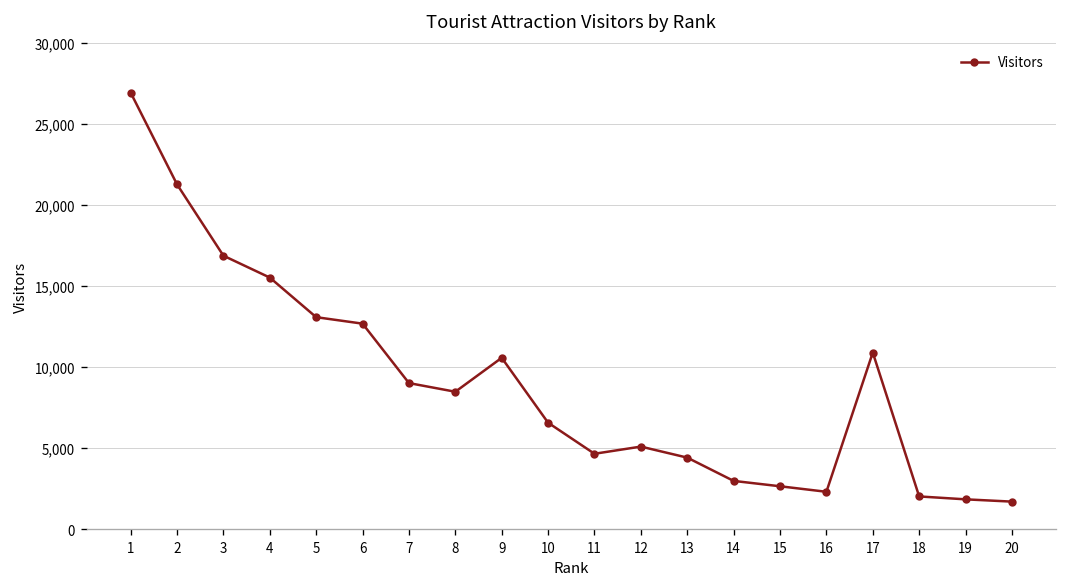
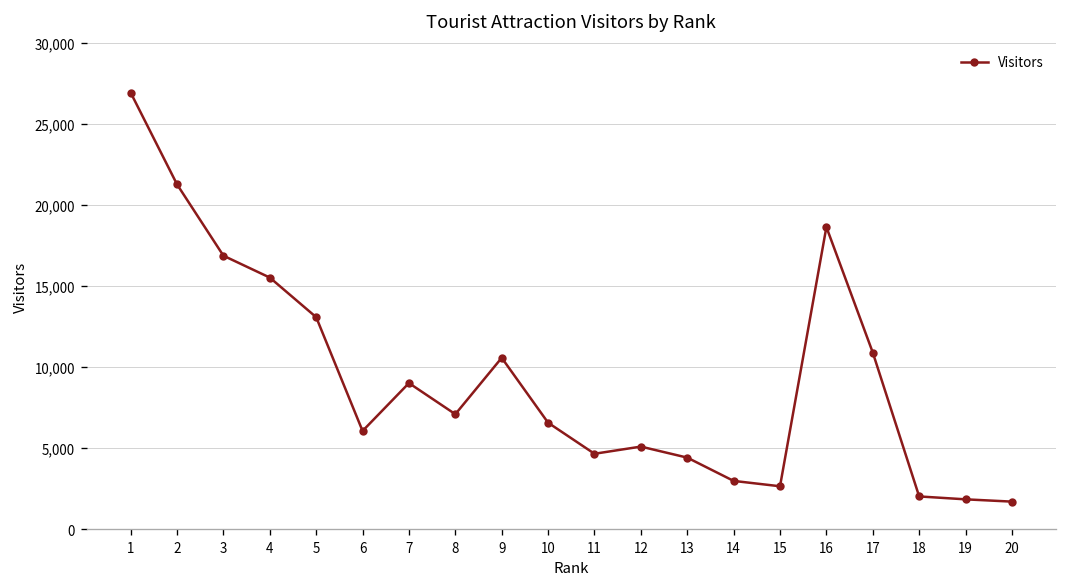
  {
    "1": "27,000",
    "2": "21,300",
    "3": "16,900",
    "4": "15,500",
    "5": "13,100",
-   "6": "12,700",
+   "6": "6,100",
    "7": "9,000",
-   "8": "8,500",
+   "8": "7,100",
    "9": "10,600",
    "10": "6,600",
    "11": "4,700",
    "12": "5,100",
    "13": "4,400",
    "14": "3,000",
    "15": "2,600",
-   "16": "2,300",
+   "16": "18,700",
    "17": "10,900",
    "18": "2,000",
    "19": "1,800",
    "20": "1,700"
  }
